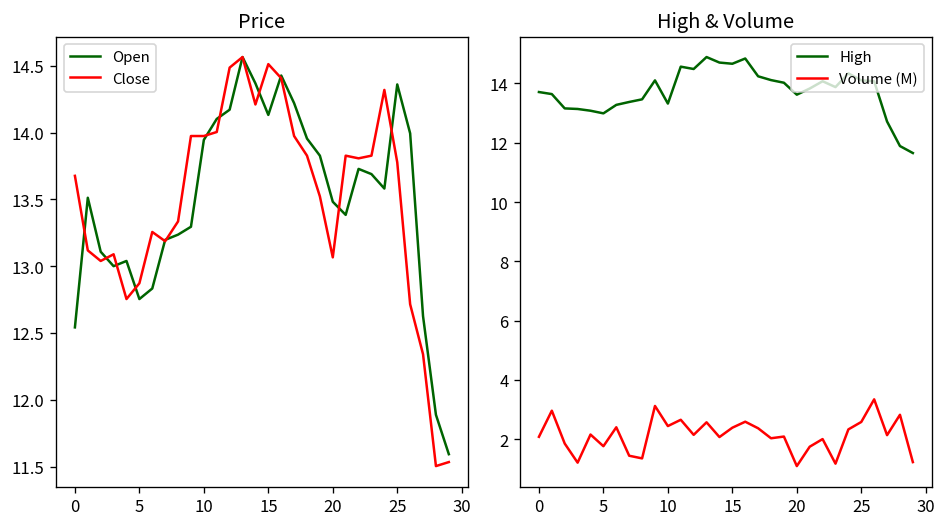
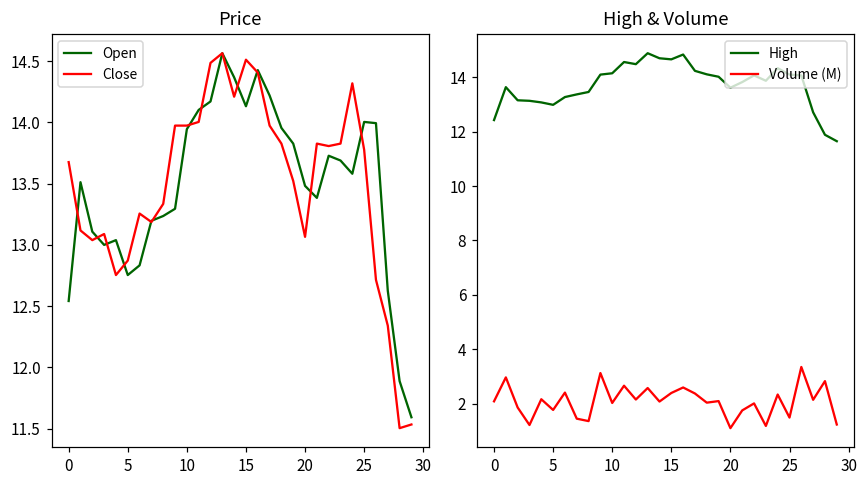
  {
    "Price": {
      "Open": {
        "0": 12.54,
        "5": 12.75,
        "10": 13.95,
        "15": 14.13,
        "20": 13.48,
-       "25": 14.36
+       "25": 14.00
      },
      "Close": {
        "0": 13.68,
        "5": 12.87,
        "10": 13.97,
        "15": 14.51,
        "20": 13.07,
        "25": 13.78
      }
    },
    "High & Volume": {
      "High": {
-       "0": 13.7,
+       "0": 12.4,
        "5": 13.0,
-       "10": 13.3,
+       "10": 14.2,
        "15": 14.7
      },
      "Volume (M)": {
        "0": 2.1,
        "5": 1.8,
-       "10": 2.4,
+       "10": 2.0,
        "15": 2.4,
        "20": 1.1,
-       "25": 2.6
+       "25": 1.5
      }
    }
  }
